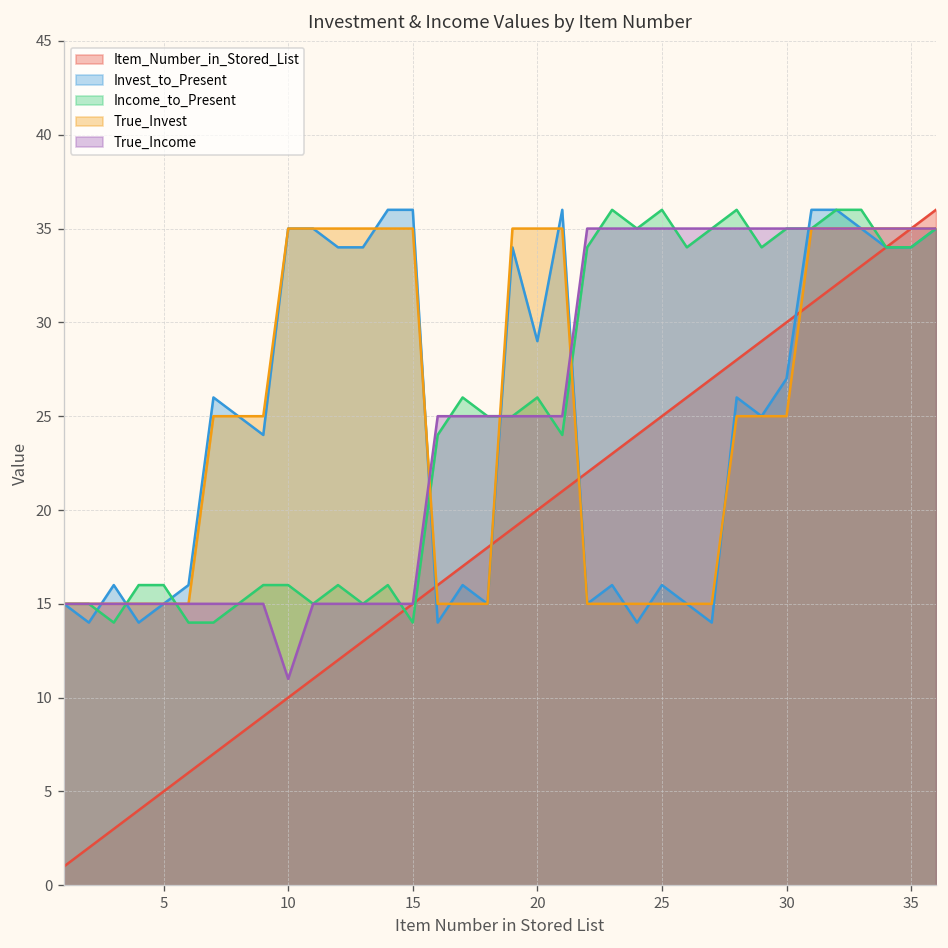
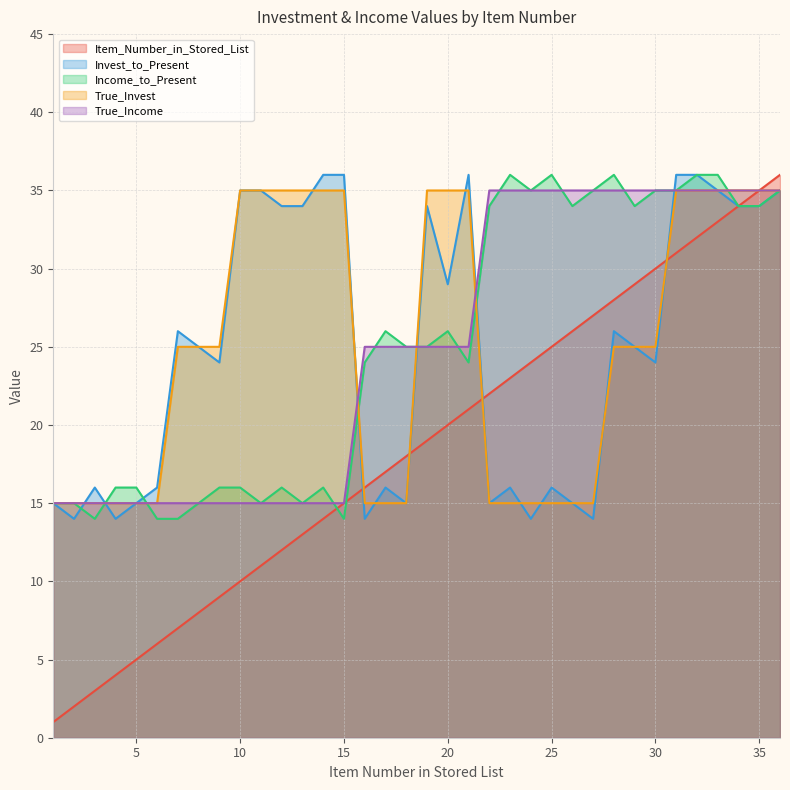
  {
    "Invest_to_Present": {
      "15": 36,
      "20": 29,
      "25": 16,
-     "30": 27
+     "30": 24
    },
    "Income_to_Present": {
      "5": 16,
      "10": 16,
      "15": 14,
      "20": 26,
      "25": 36
    },
    "True_Income": {
-     "10": 11,
+     "10": 15,
      "20": 25,
      "25": 35
    }
  }
